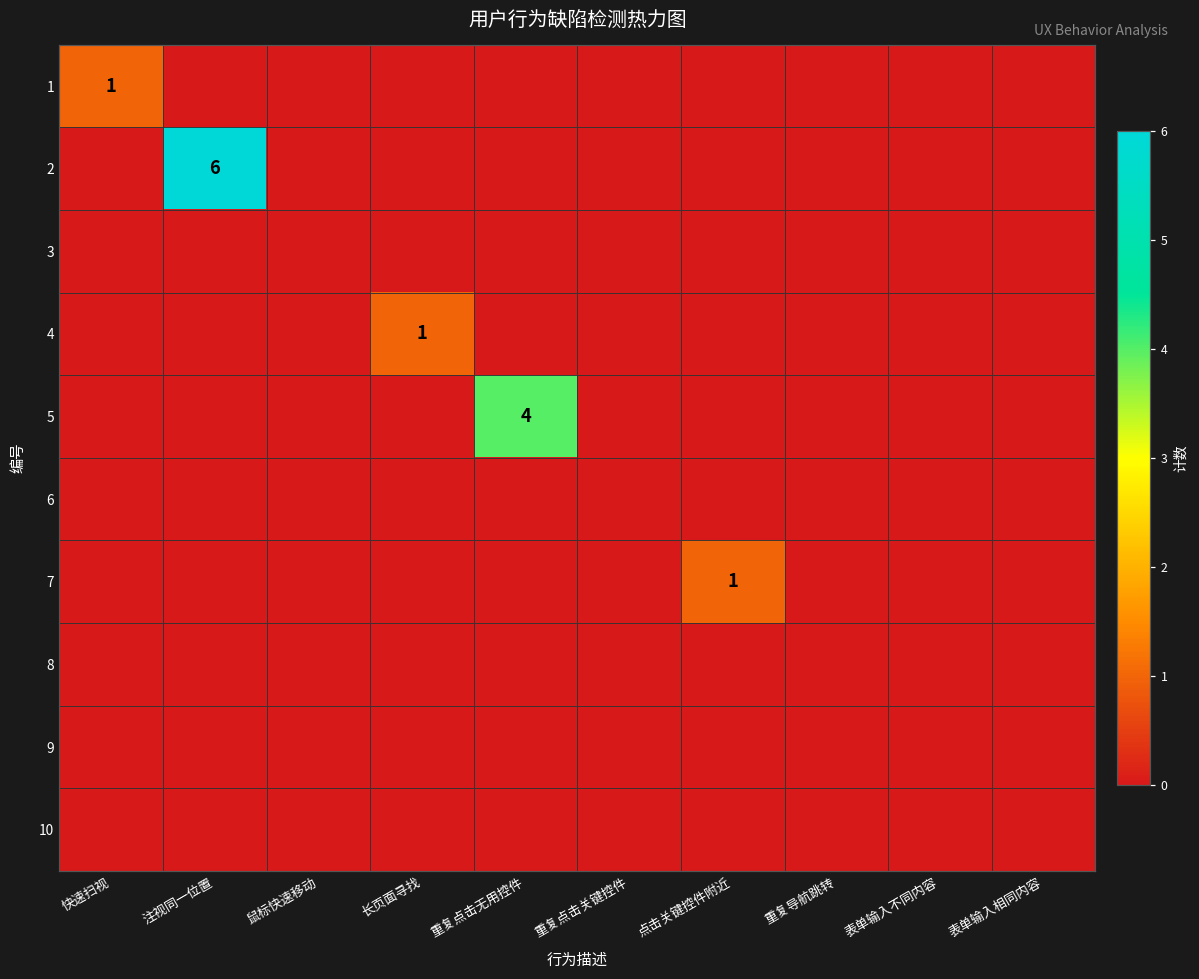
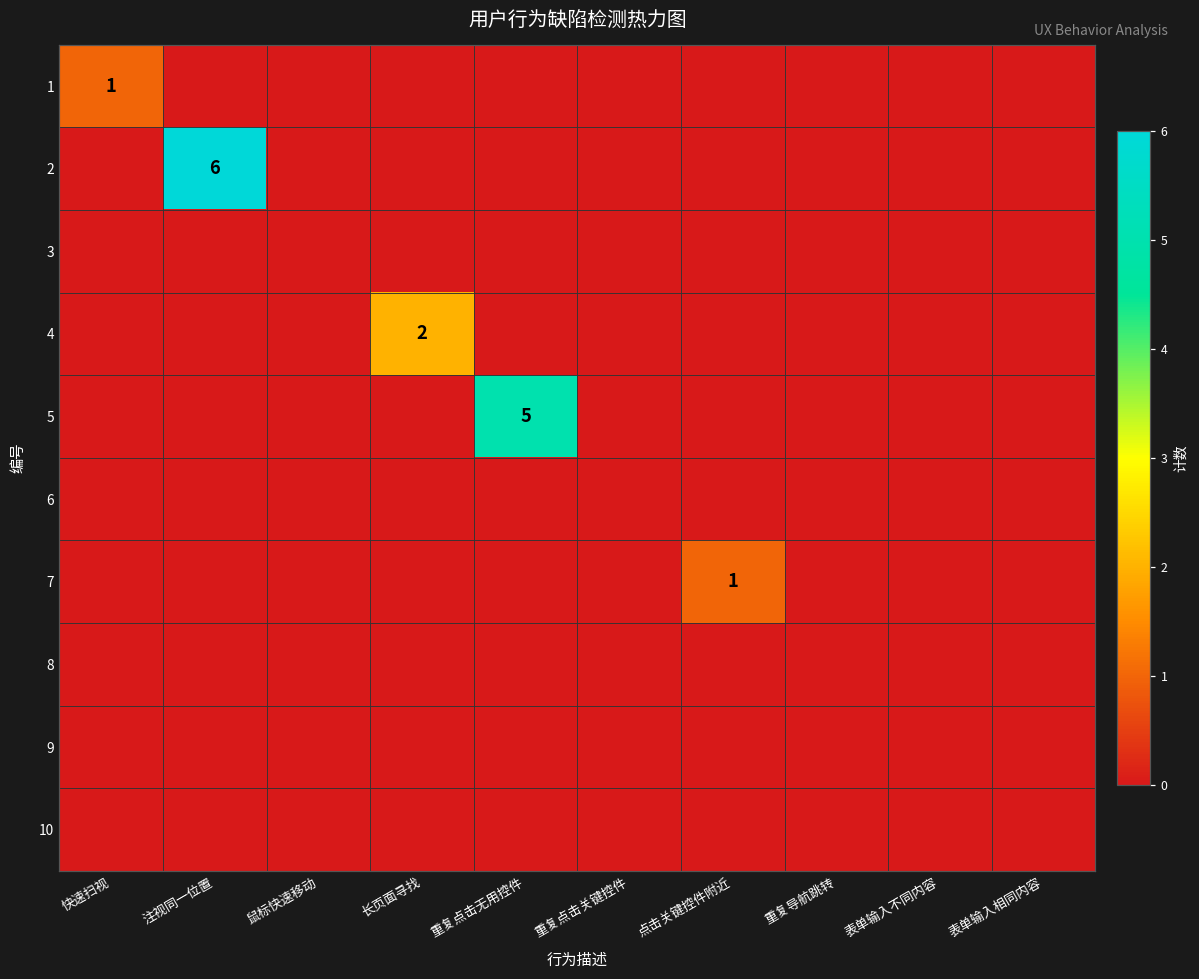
  {
    "1": {
      "快速扫视": 1
    },
    "2": {
      "注视同一位置": 6
    },
    "4": {
-     "长页面寻找": 1
+     "长页面寻找": 2
    },
    "5": {
-     "重复点击无用控件": 4
+     "重复点击无用控件": 5
    },
    "7": {
      "点击关键控件附近": 1
    }
  }
